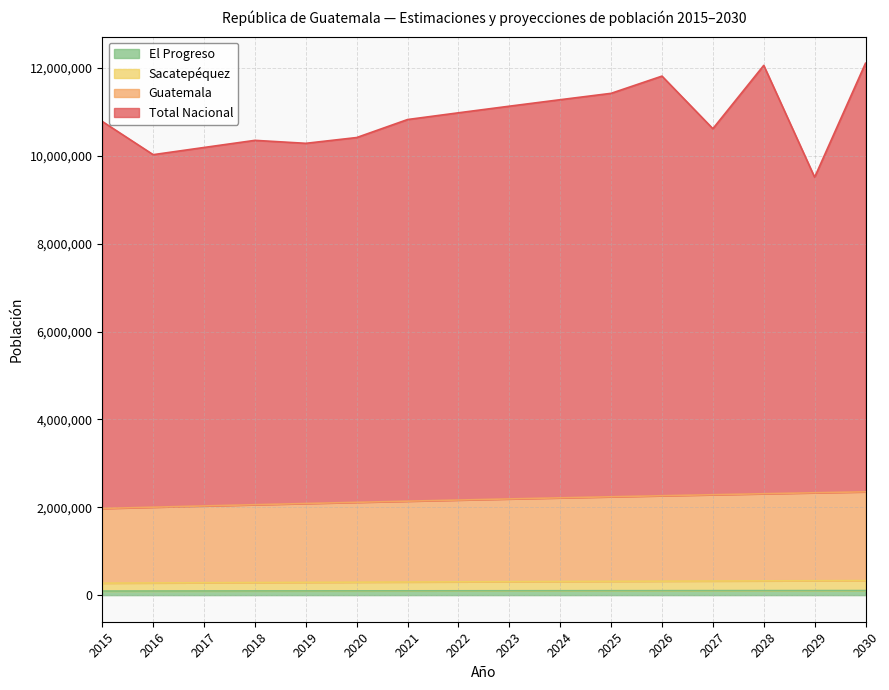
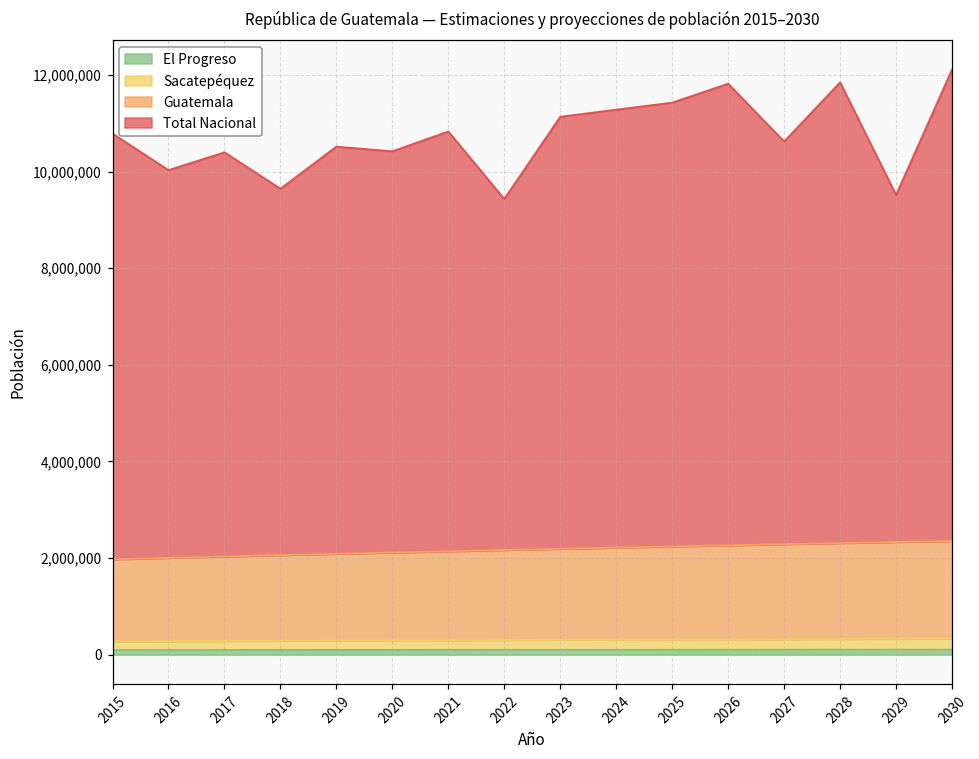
  {
    "El Progreso": {
      "2015": "100,000",
      "2016": "100,000",
      "2017": "100,000",
      "2018": "100,000",
      "2019": "100,000",
      "2020": "100,000",
      "2021": "100,000",
      "2022": "100,000",
      "2023": "100,000",
      "2024": "100,000",
      "2025": "100,000",
      "2026": "100,000",
      "2027": "100,000",
      "2028": "100,000",
      "2029": "100,000",
      "2030": "100,000"
    },
    "Total Nacional": {
      "2015": "8,800,000",
      "2016": "8,000,000",
-     "2017": "8,200,000",
-     "2018": "8,300,000",
-     "2019": "8,200,000",
+     "2017": "8,400,000",
+     "2018": "7,600,000",
+     "2019": "8,400,000",
      "2020": "8,300,000",
      "2021": "8,700,000",
-     "2022": "8,800,000",
+     "2022": "7,300,000",
      "2023": "8,900,000",
      "2024": "9,100,000",
      "2025": "9,200,000",
      "2026": "9,600,000",
      "2027": "8,300,000",
-     "2028": "9,800,000",
+     "2028": "9,500,000",
      "2029": "7,200,000",
      "2030": "9,800,000"
    }
  }
